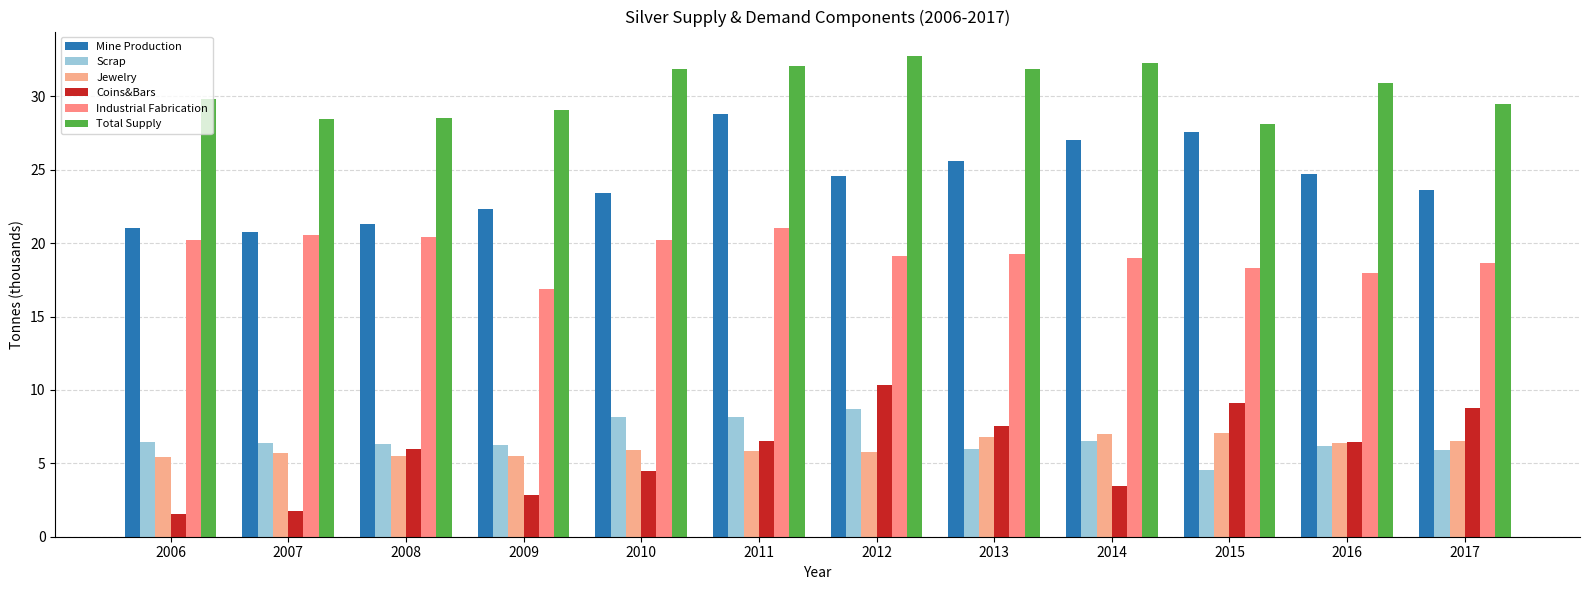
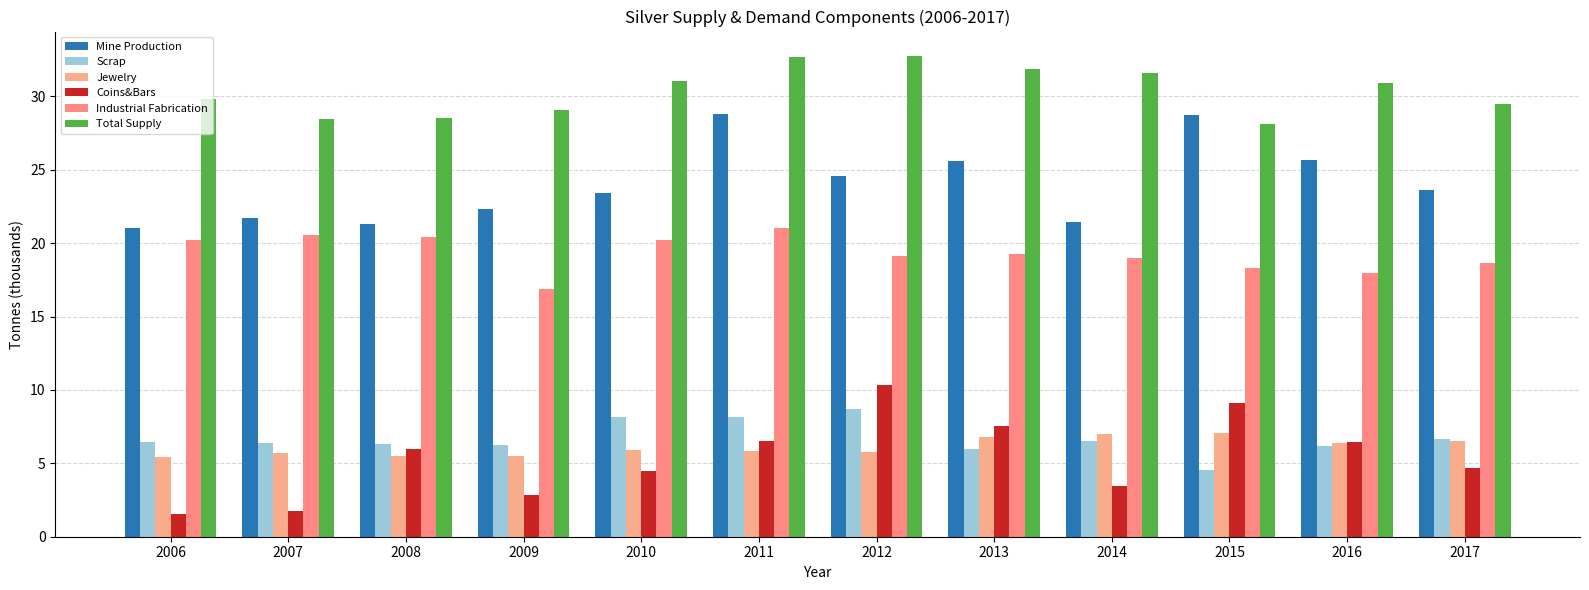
  {
    "Mine Production": {
      "2006": 21.0,
-     "2007": 20.8,
+     "2007": 21.7,
      "2008": 21.3,
      "2009": 22.3,
      "2010": 23.4,
      "2011": 28.8,
      "2012": 24.6,
      "2013": 25.6,
-     "2014": 27.0,
-     "2015": 27.6,
-     "2016": 24.7,
+     "2014": 21.4,
+     "2015": 28.7,
+     "2016": 25.7,
      "2017": 23.6
    },
    "Scrap": {
      "2006": 6.4,
      "2007": 6.4,
      "2008": 6.3,
      "2009": 6.3,
      "2010": 8.1,
      "2011": 8.1,
      "2012": 8.7,
      "2013": 6.0,
      "2014": 6.5,
      "2015": 4.5,
      "2016": 6.2,
-     "2017": 5.9
+     "2017": 6.6
    },
    "Coins&Bars": {
      "2006": 1.6,
      "2007": 1.7,
      "2008": 6.0,
      "2009": 2.8,
      "2010": 4.5,
      "2011": 6.5,
      "2012": 10.4,
      "2013": 7.5,
      "2014": 3.4,
      "2015": 9.1,
      "2016": 6.5,
-     "2017": 8.8
+     "2017": 4.7
    },
    "Total Supply": {
      "2007": 28.4,
      "2008": 28.5,
      "2009": 29.1,
-     "2010": 31.9,
-     "2011": 32.1,
+     "2010": 31.0,
+     "2011": 32.7,
      "2012": 32.8,
      "2013": 31.8,
-     "2014": 32.2,
+     "2014": 31.6,
      "2015": 28.1,
      "2016": 30.9,
      "2017": 29.5
    }
  }
